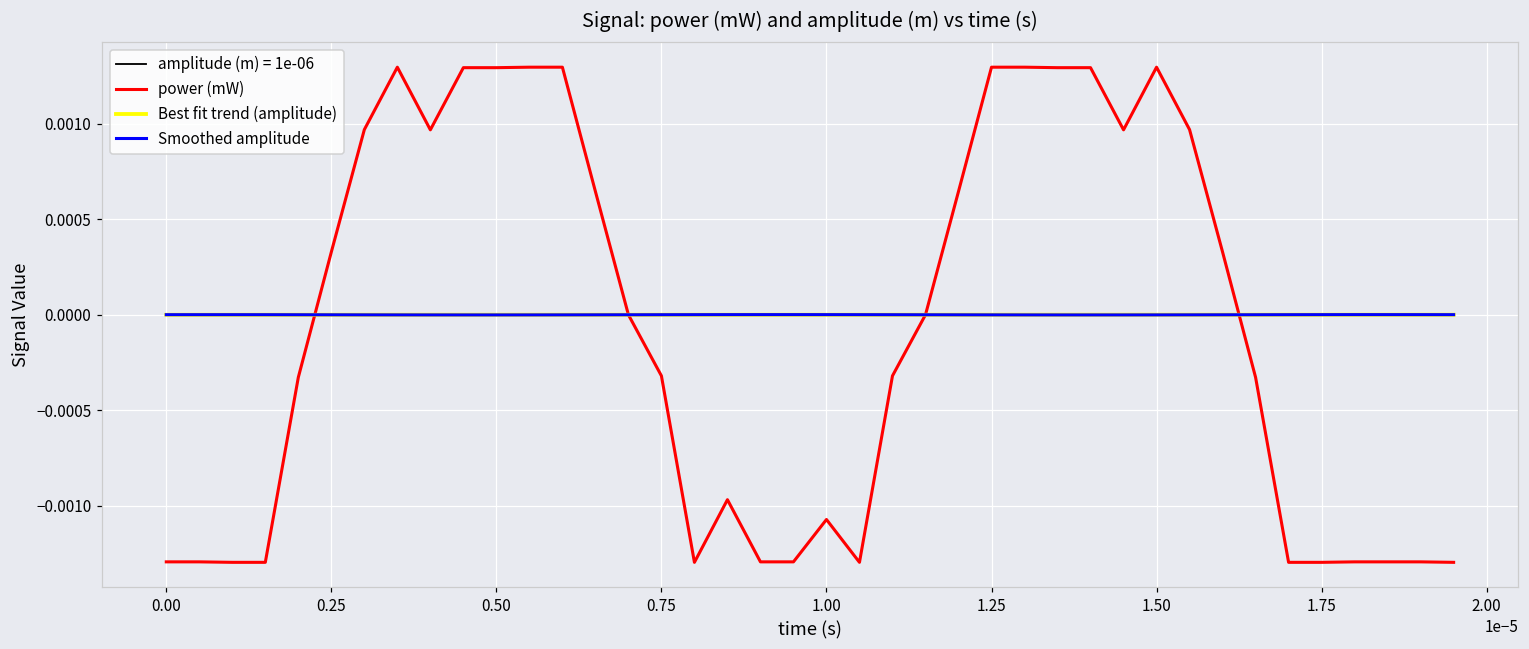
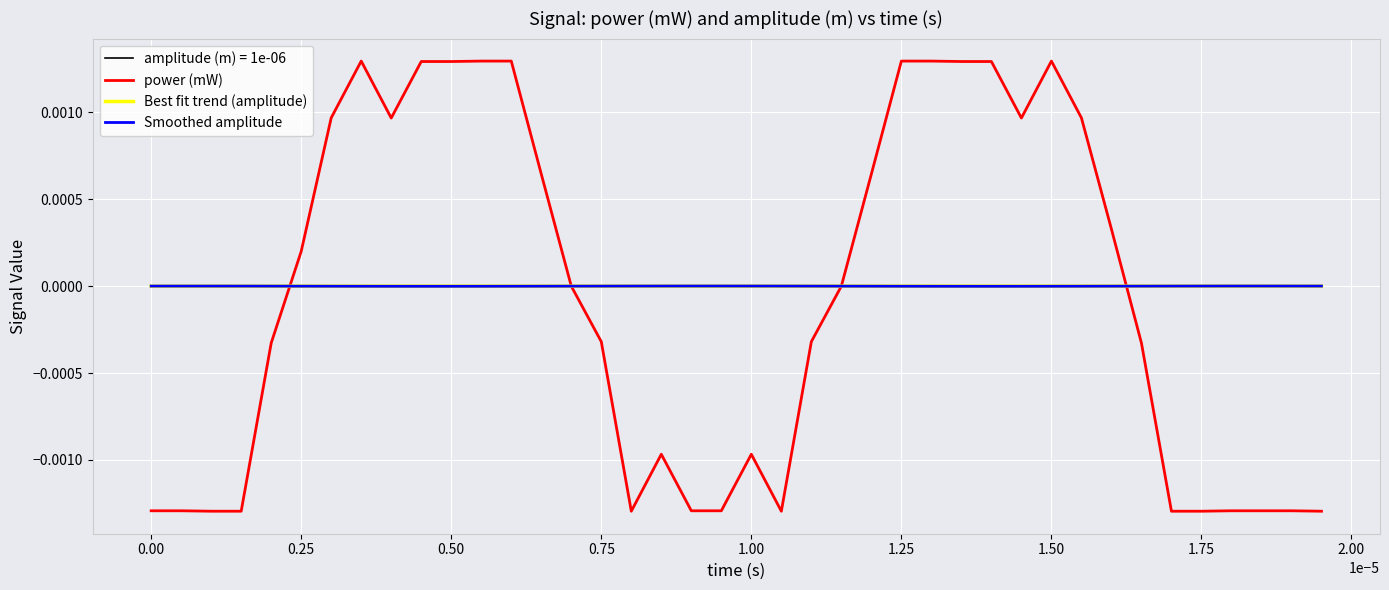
  {
    "Smoothed amplitude": {
      "0.00": 0.00000,
      "0.25": 0.00000,
      "0.50": 0.00000,
      "0.75": 0.00000,
      "1.00": 0.00000,
      "1.25": 0.00000,
      "1.50": 0.00000,
      "1.75": 0.00000
    },
    "power (mW)": {
      "0.00": -0.00129,
-     "0.25": 0.00033,
+     "0.25": 0.00020,
      "0.50": 0.00129,
      "0.75": -0.00032,
-     "1.00": -0.00107,
+     "1.00": -0.00097,
      "1.25": 0.00130,
      "1.50": 0.00130,
      "1.75": -0.00130
    }
  }
